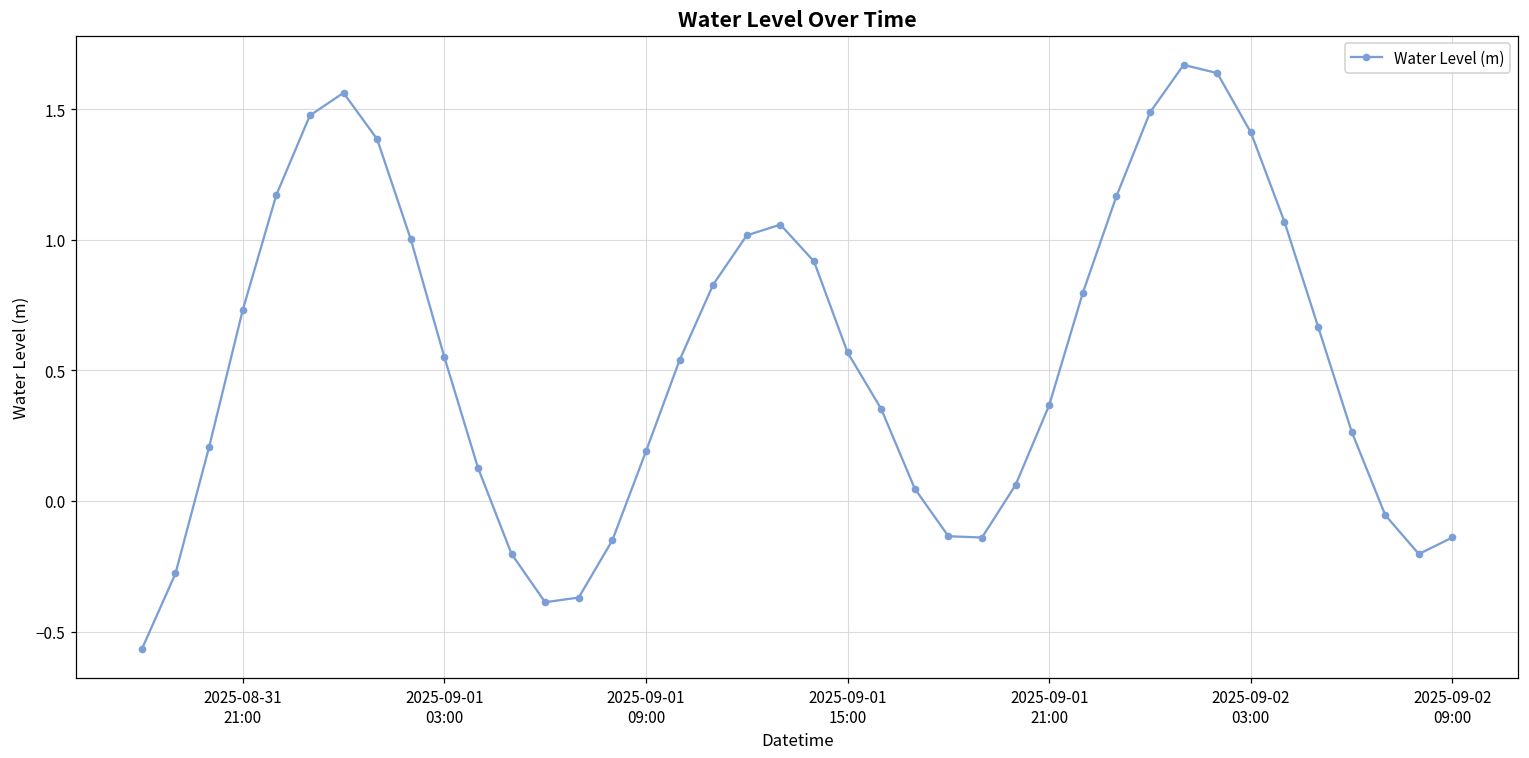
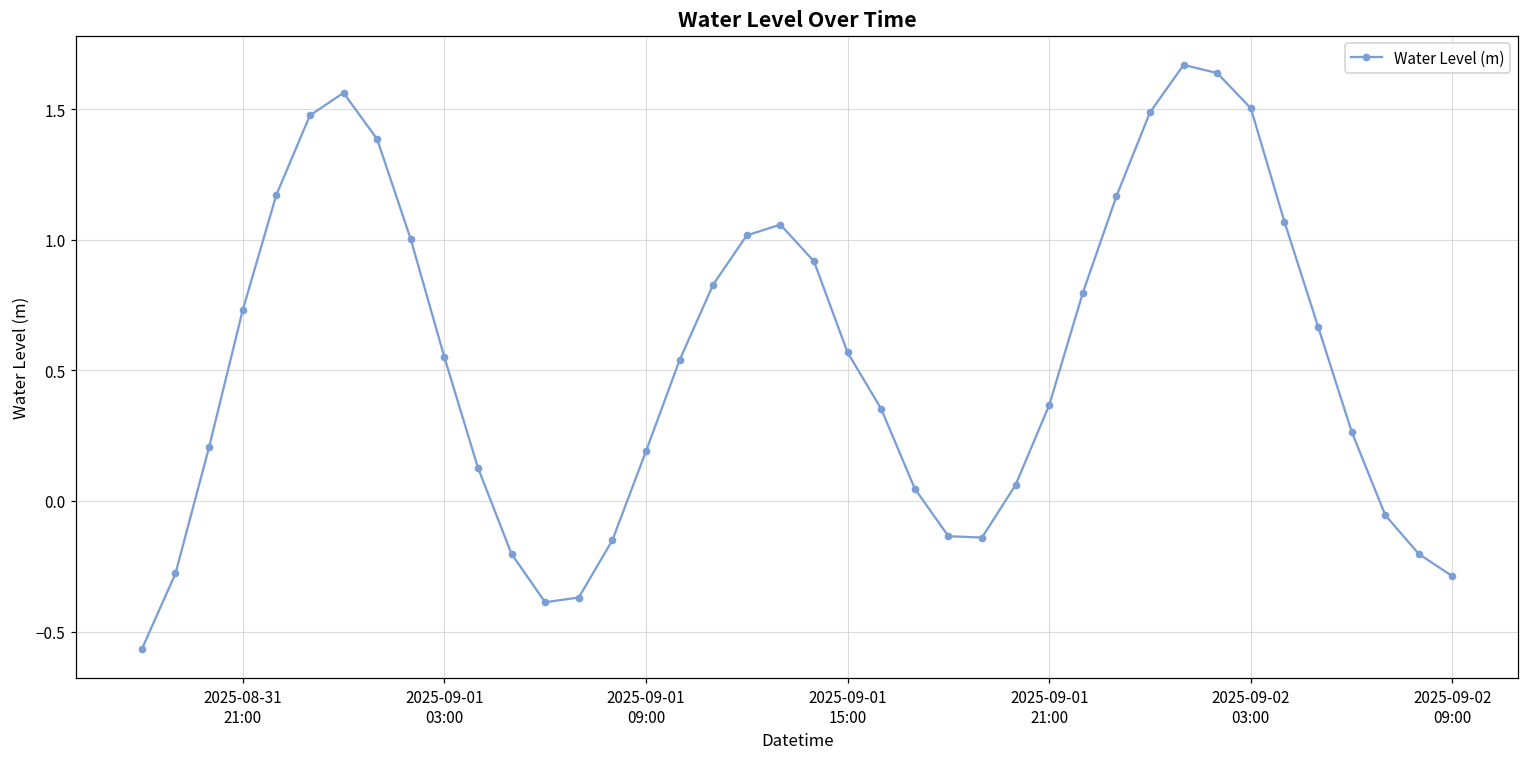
  {
    "2025-08-31 21:00": 0.73,
    "2025-09-01 03:00": 0.55,
    "2025-09-01 09:00": 0.19,
    "2025-09-01 15:00": 0.57,
    "2025-09-01 21:00": 0.37,
-   "2025-09-02 03:00": 1.41,
-   "2025-09-02 09:00": -0.14
+   "2025-09-02 03:00": 1.50,
+   "2025-09-02 09:00": -0.29
  }
